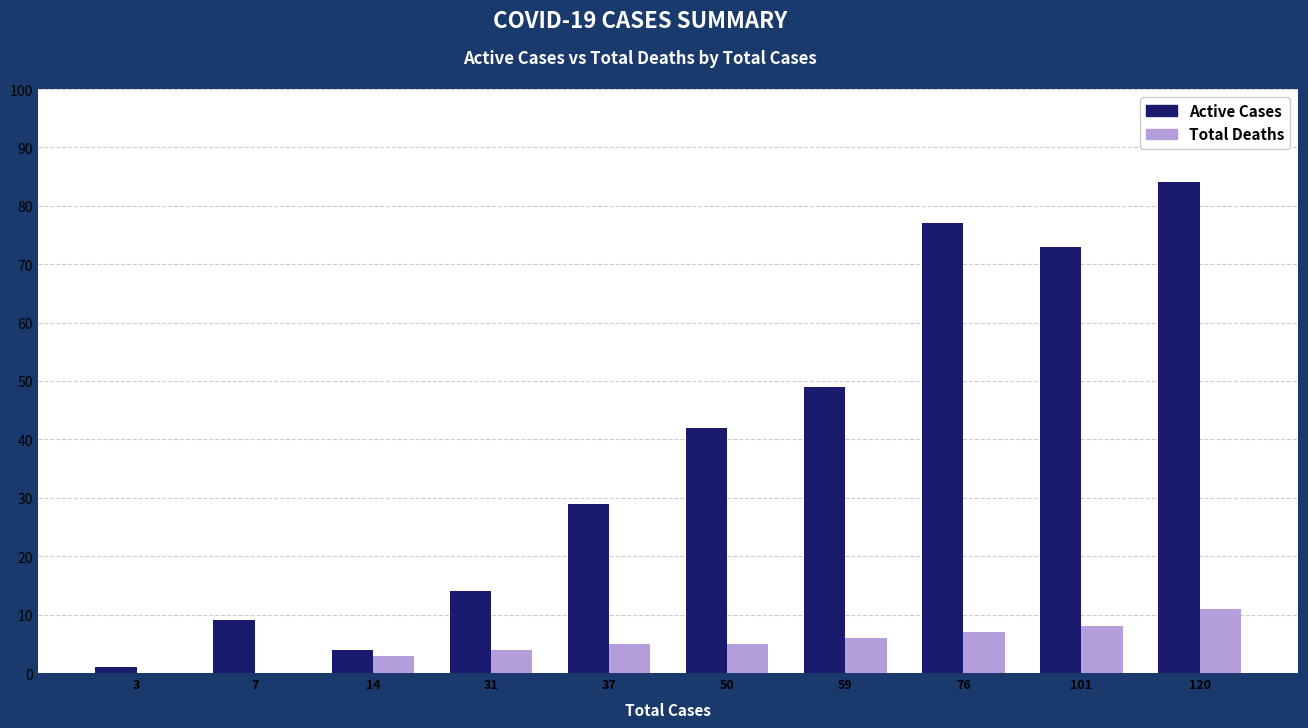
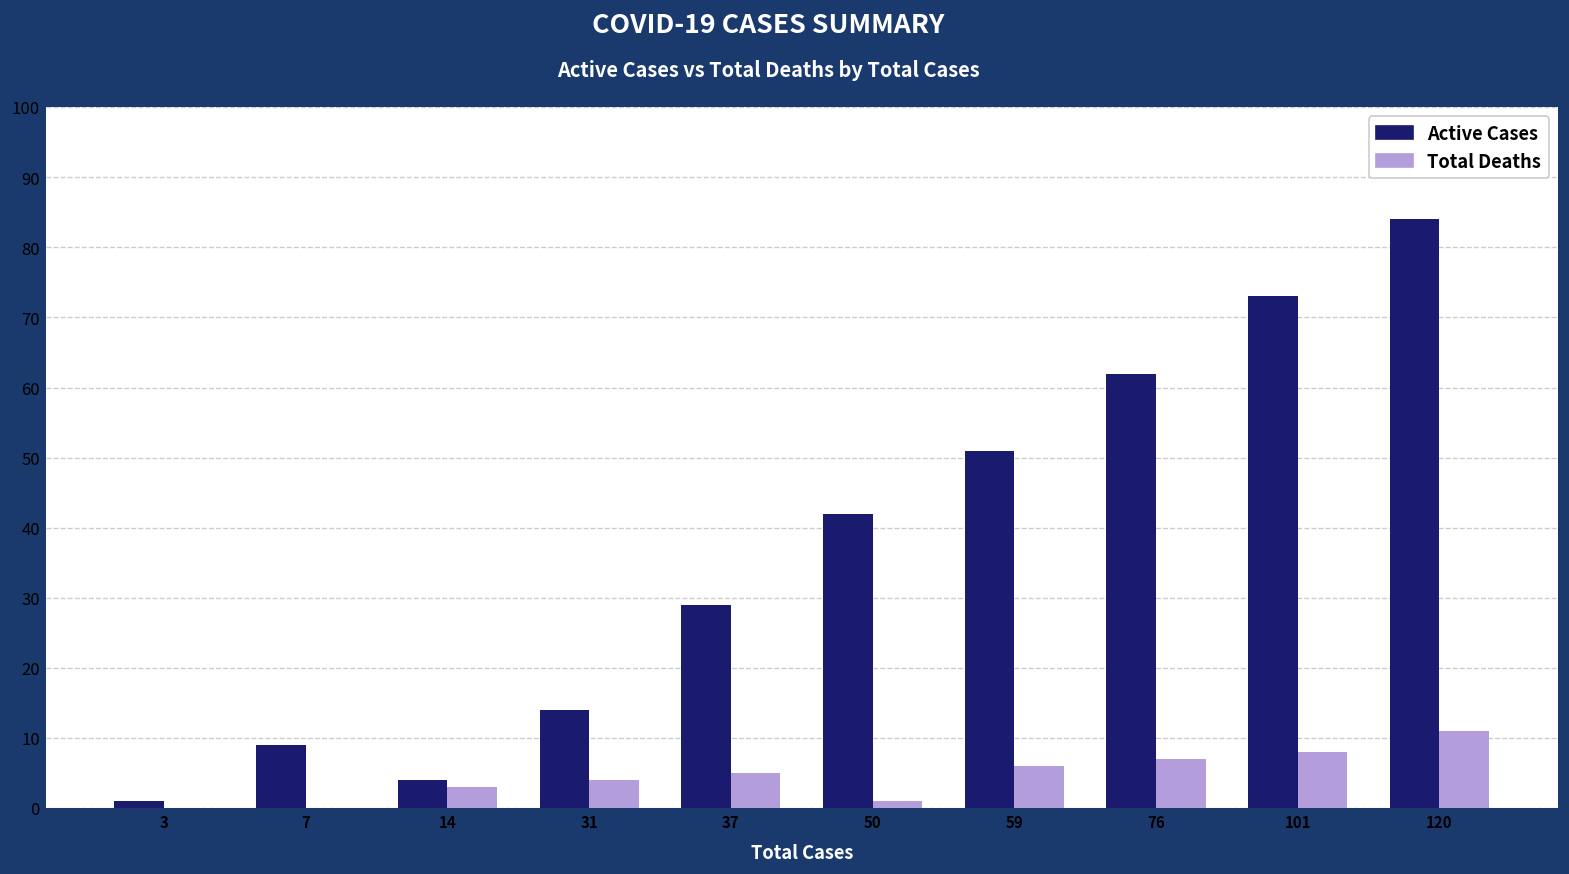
  {
    "Active Cases": {
      "3": 1,
      "7": 9,
      "14": 4,
      "31": 14,
      "37": 29,
      "50": 42,
-     "59": 49,
-     "76": 77,
+     "59": 51,
+     "76": 62,
      "101": 73,
      "120": 84
    },
    "Total Deaths": {
      "3": 0,
      "7": 0,
      "14": 3,
      "31": 4,
      "37": 5,
-     "50": 5,
+     "50": 1,
      "59": 6,
      "76": 7,
      "101": 8,
      "120": 11
    }
  }
